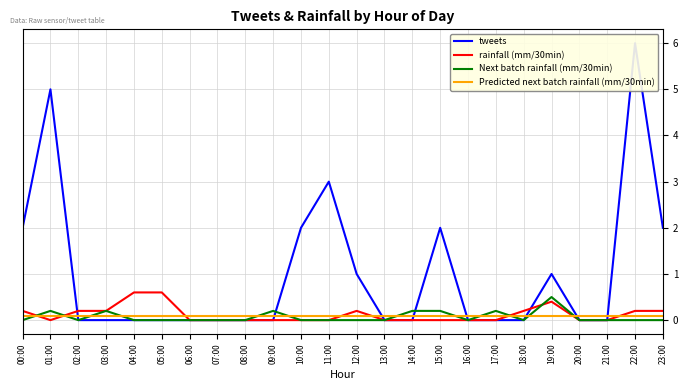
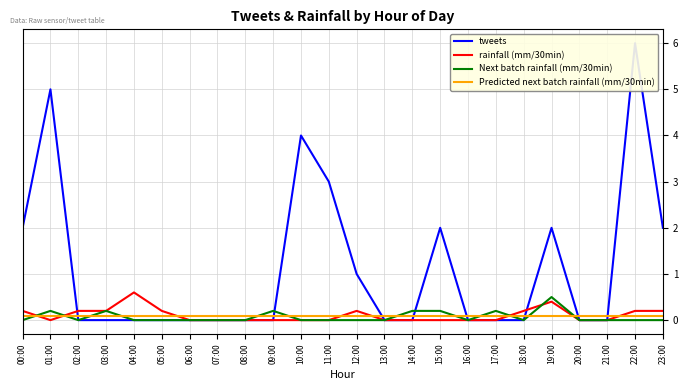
  {
    "tweets": {
      "00:00": 2,
      "01:00": 5,
      "03:00": 0,
-     "10:00": 2,
+     "10:00": 4,
      "11:00": 3,
      "12:00": 1,
      "15:00": 2,
-     "19:00": 1,
+     "19:00": 2,
      "23:00": 2
    },
    "rainfall (mm/30min)": {
      "00:00": 0.2,
      "01:00": 0.0,
      "02:00": 0.2,
      "04:00": 0.6,
-     "05:00": 0.6,
+     "05:00": 0.2,
      "12:00": 0.2,
      "15:00": 0.0,
      "18:00": 0.2,
      "19:00": 0.4,
      "22:00": 0.2,
      "23:00": 0.2
    },
    "Next batch rainfall (mm/30min)": {
      "00:00": 0.0,
      "01:00": 0.2,
      "09:00": 0.2,
      "12:00": 0.0,
      "14:00": 0.2,
      "15:00": 0.2,
      "17:00": 0.2,
      "19:00": 0.5,
      "22:00": 0.0,
      "23:00": 0.0
    },
    "Predicted next batch rainfall (mm/30min)": {
      "00:00": 0.1,
      "01:00": 0.1,
      "02:00": 0.1,
      "03:00": 0.1,
      "04:00": 0.1,
      "05:00": 0.1,
      "06:00": 0.1,
      "07:00": 0.1,
      "08:00": 0.1,
      "09:00": 0.1,
      "10:00": 0.1,
      "11:00": 0.1,
      "12:00": 0.1,
      "13:00": 0.1,
      "14:00": 0.1,
      "15:00": 0.1,
      "16:00": 0.1,
      "17:00": 0.1,
      "18:00": 0.1,
      "19:00": 0.1,
      "20:00": 0.1,
      "21:00": 0.1,
      "22:00": 0.1,
      "23:00": 0.1
    }
  }
